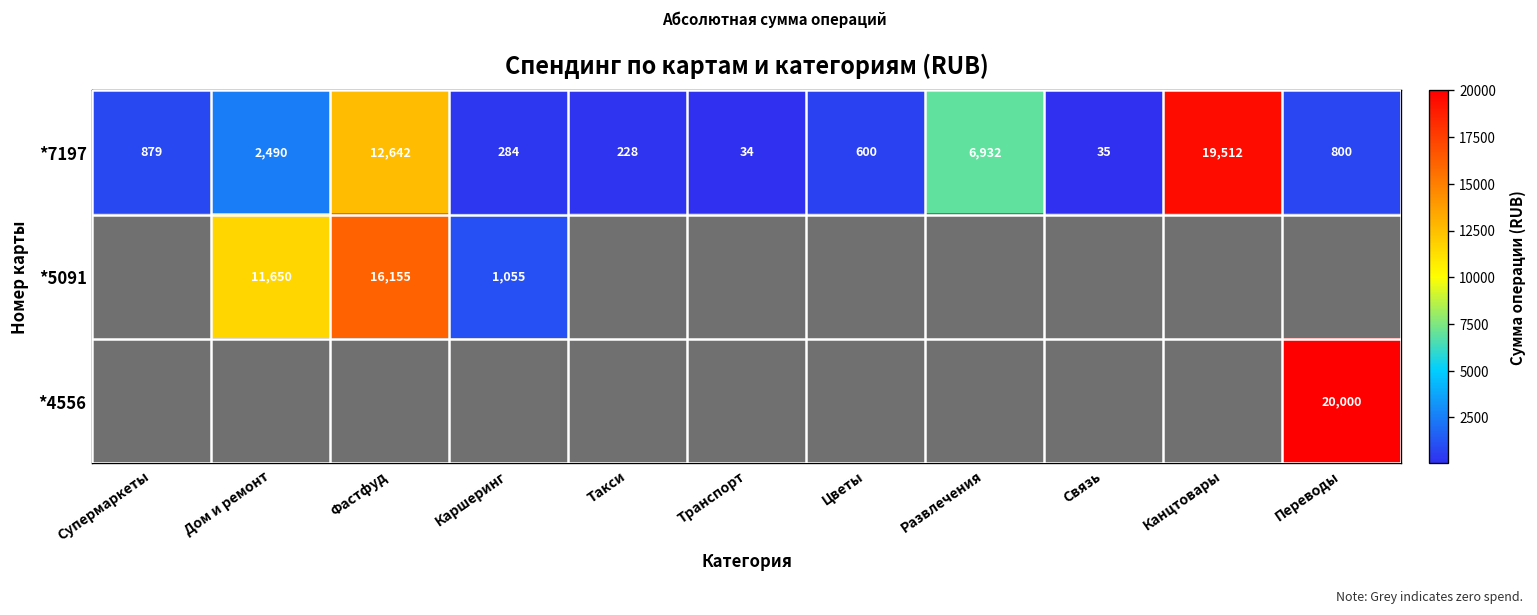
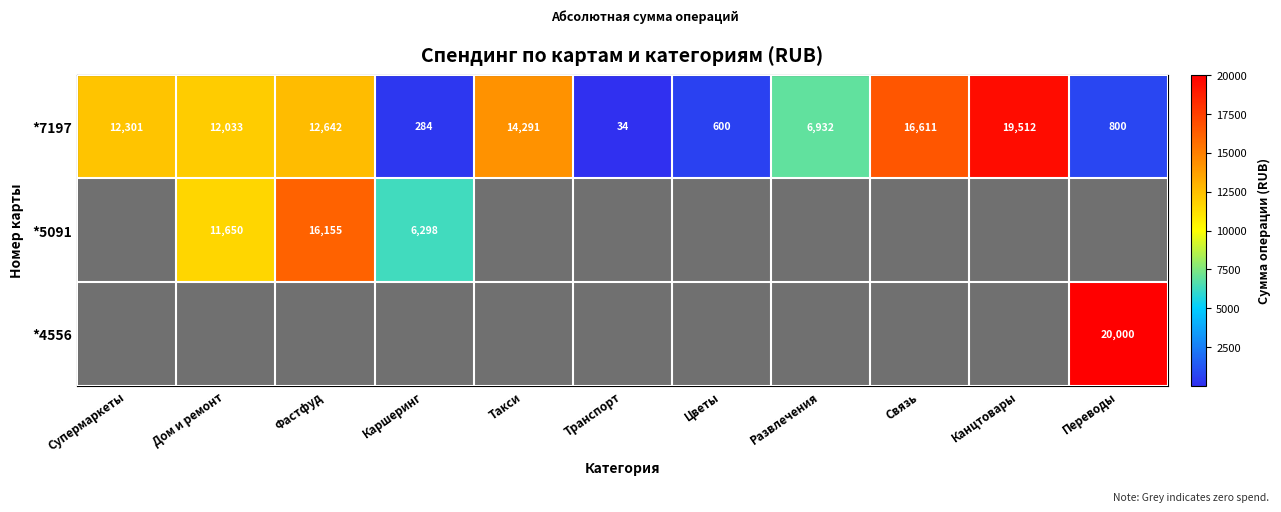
  {
    "*7197": {
-     "Супермаркеты": "879",
-     "Дом и ремонт": "2,490",
+     "Супермаркеты": "12,301",
+     "Дом и ремонт": "12,033",
      "Фастфуд": "12,642",
      "Каршеринг": "284",
-     "Такси": "228",
+     "Такси": "14,291",
      "Транспорт": "34",
      "Цветы": "600",
      "Развлечения": "6,932",
-     "Связь": "35",
+     "Связь": "16,611",
      "Канцтовары": "19,512",
      "Переводы": "800"
    },
    "*5091": {
      "Дом и ремонт": "11,650",
      "Фастфуд": "16,155",
-     "Каршеринг": "1,055"
+     "Каршеринг": "6,298"
    },
    "*4556": {
      "Переводы": "20,000"
    }
  }
